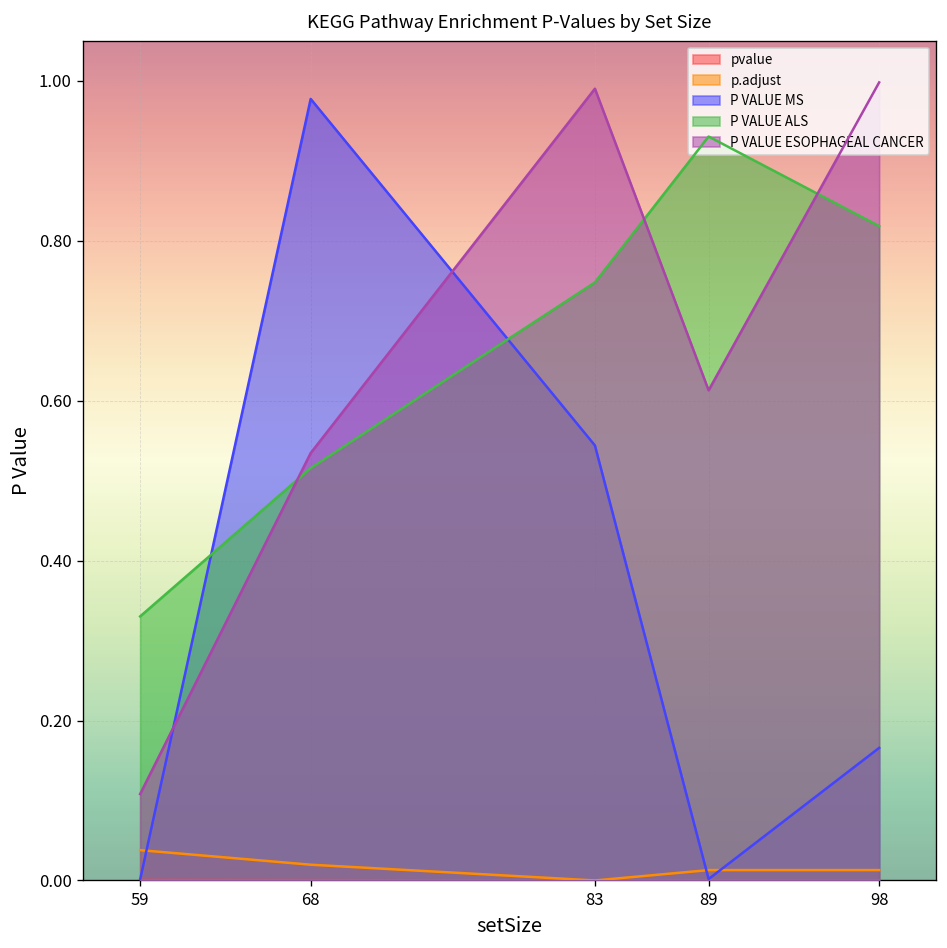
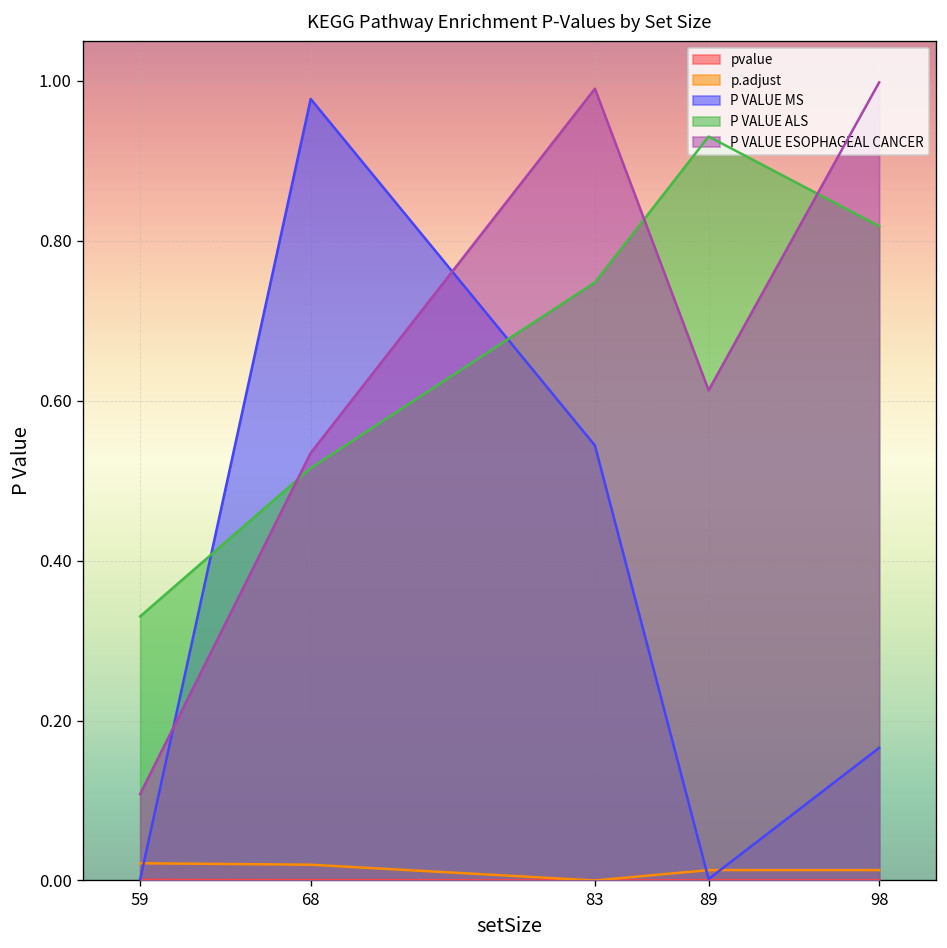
  {
    "pvalue": {
      "68": 0.00,
      "98": 0.00
    },
    "p.adjust": {
-     "59": 0.04,
+     "59": 0.02,
      "68": 0.02,
      "89": 0.01,
      "98": 0.01
    },
    "P VALUE MS": {
      "68": 0.98,
      "83": 0.54,
      "98": 0.17
    },
    "P VALUE ALS": {
      "59": 0.33,
      "68": 0.52,
      "83": 0.75,
      "98": 0.82
    },
    "P VALUE ESOPHAGEAL CANCER": {
      "59": 0.11,
      "68": 0.53,
      "83": 0.99,
      "89": 0.61
    }
  }
